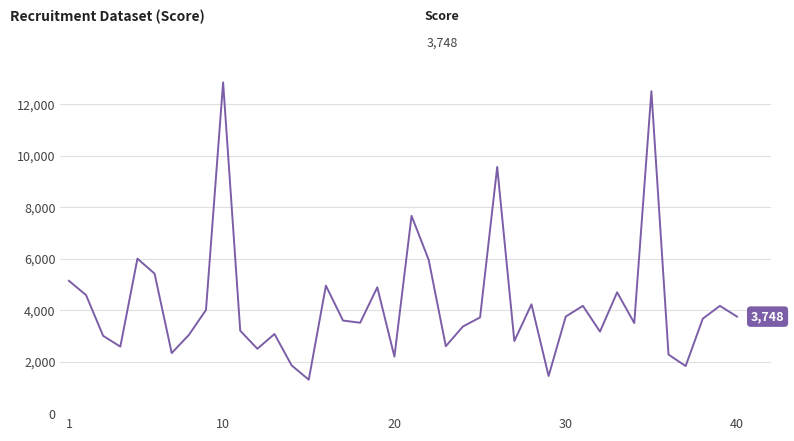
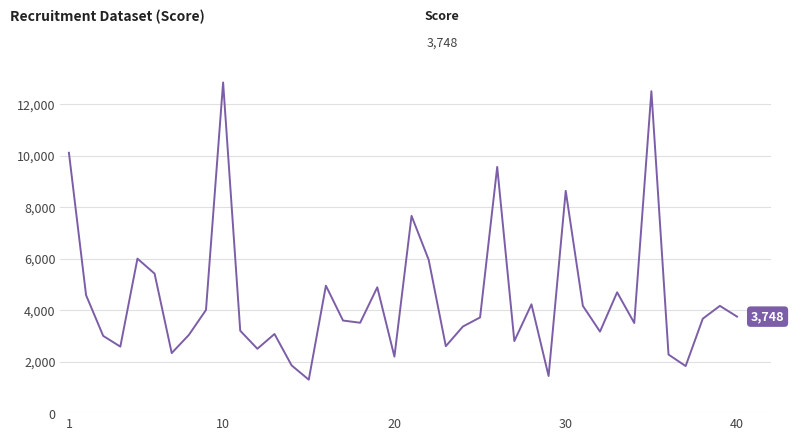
  {
-   "1": "5,100",
+   "1": "10,100",
    "10": "12,800",
    "20": "2,200",
-   "30": "3,800"
+   "30": "8,600"
  }
